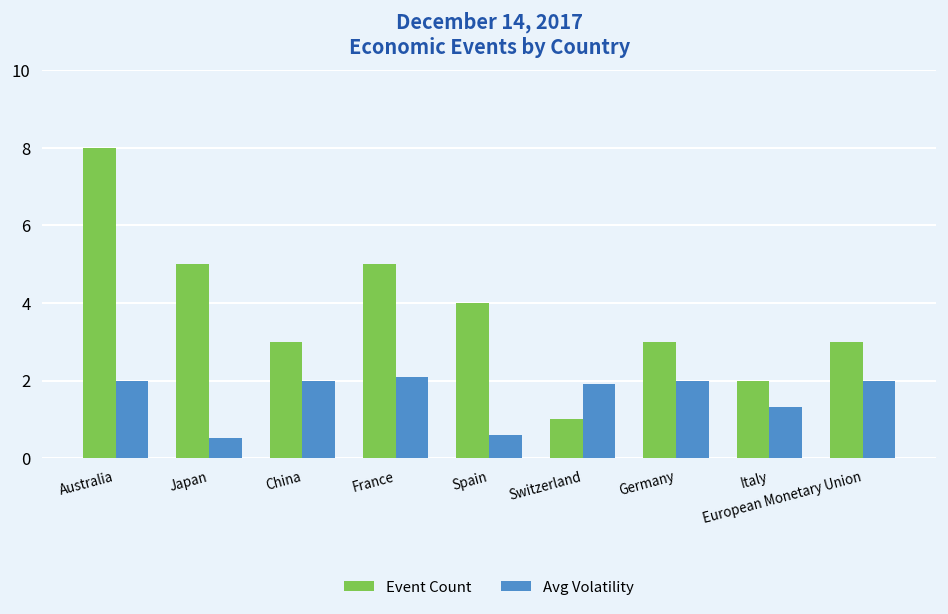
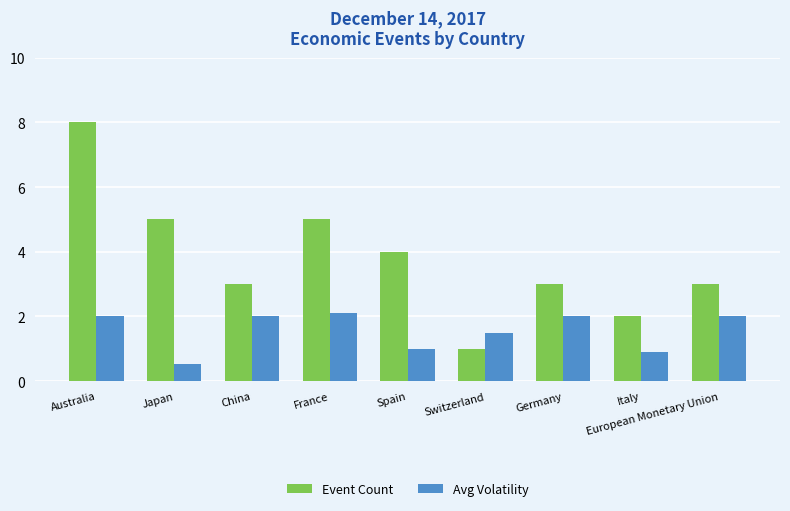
  {
    "Event Count": {
      "Australia": 8.0,
      "Japan": 5.0,
      "China": 3.0,
      "France": 5.0,
      "Spain": 4.0,
      "Switzerland": 1.0,
      "Germany": 3.0,
      "Italy": 2.0,
      "European Monetary Union": 3.0
    },
    "Avg Volatility": {
      "Australia": 2.0,
      "Japan": 0.5,
      "China": 2.0,
      "France": 2.1,
-     "Spain": 0.6,
-     "Switzerland": 1.9,
+     "Spain": 1.0,
+     "Switzerland": 1.5,
      "Germany": 2.0,
-     "Italy": 1.3,
+     "Italy": 0.9,
      "European Monetary Union": 2.0
    }
  }
